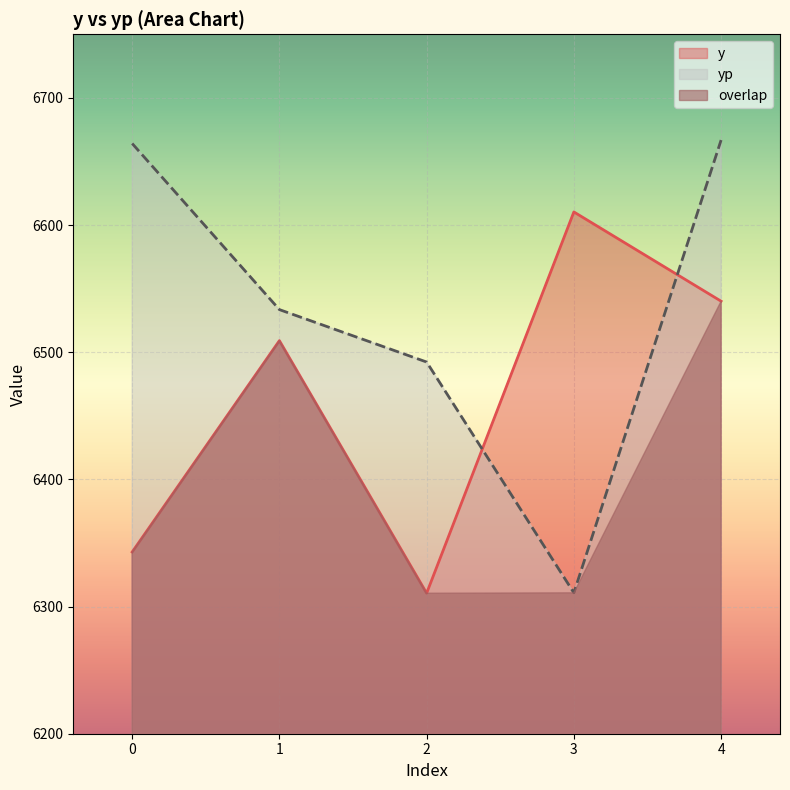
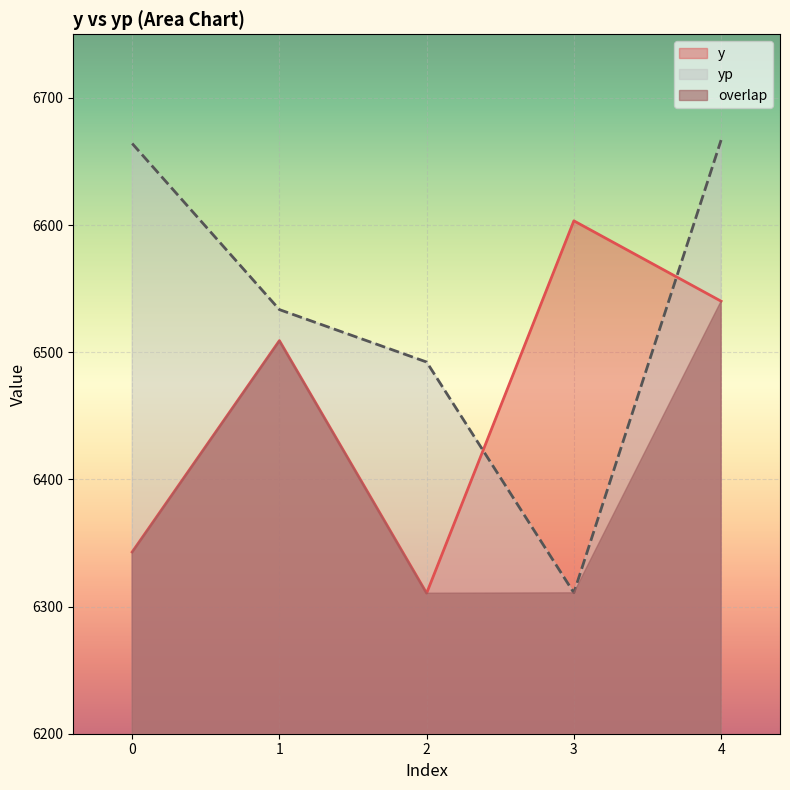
  {
    "y": {
-     "3": 6610
+     "3": 6603
    },
    "yp": {
      "0": 6664,
      "1": 6533,
      "2": 6492,
      "4": 6667
    }
  }
